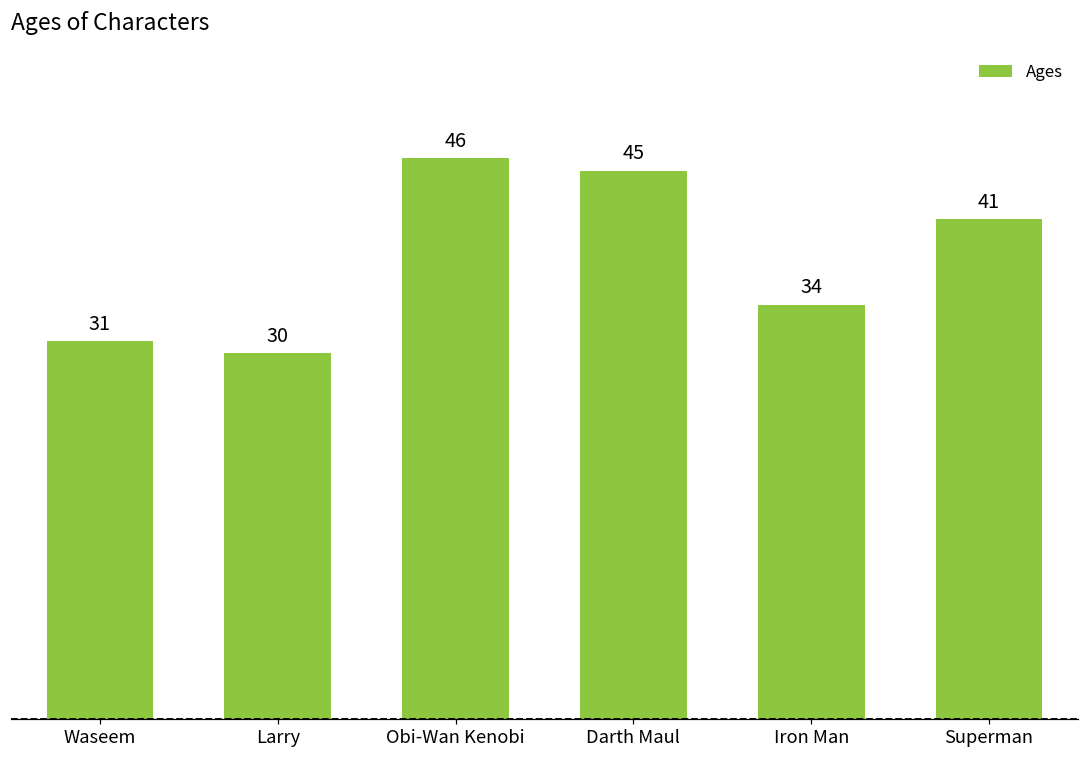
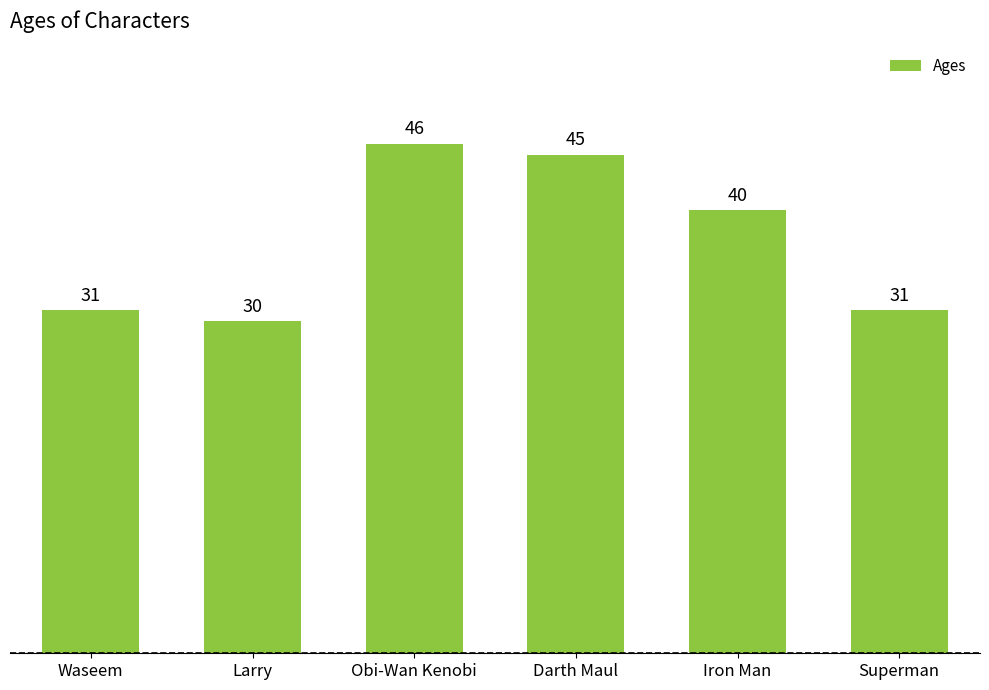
  {
    "Waseem": 31,
    "Larry": 30,
    "Obi-Wan Kenobi": 46,
    "Darth Maul": 45,
-   "Iron Man": 34,
-   "Superman": 41
+   "Iron Man": 40,
+   "Superman": 31
  }
